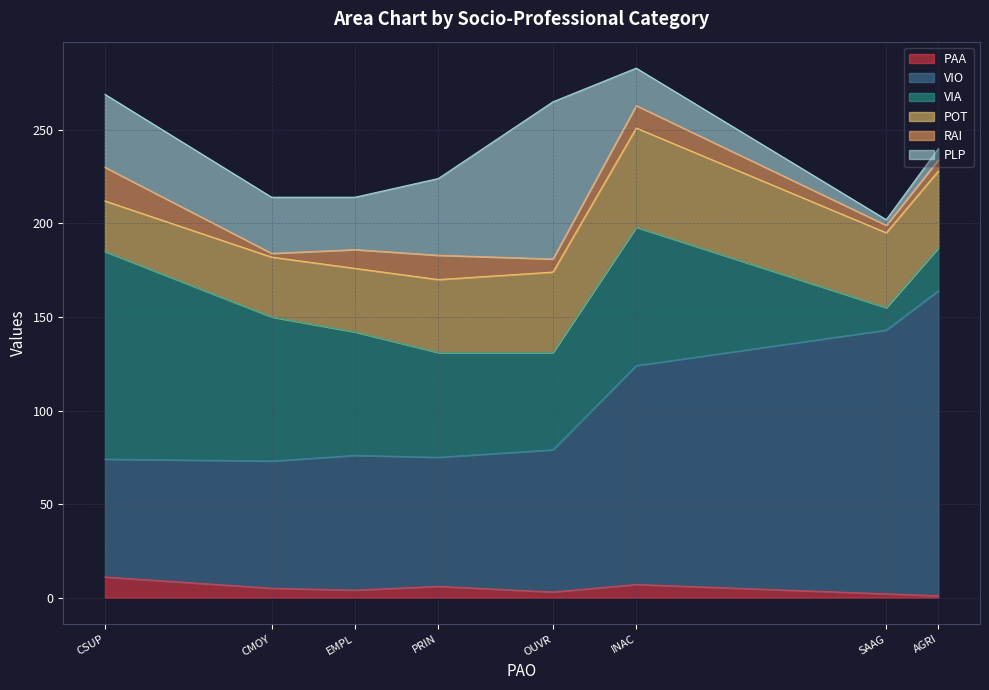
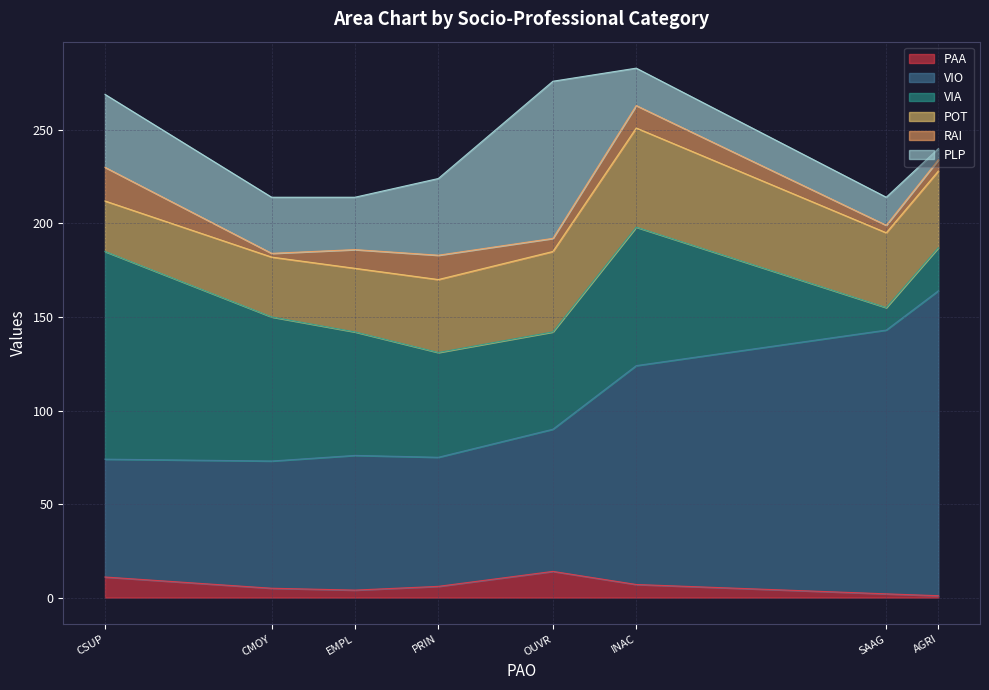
  {
    "PAA": {
      "CSUP": 11,
      "CMOY": 5,
      "EMPL": 4,
      "PRIN": 6,
-     "OUVR": 3,
+     "OUVR": 14,
      "INAC": 7,
      "SAAG": 2,
      "AGRI": 1
    },
    "PLP": {
      "CSUP": 39,
      "CMOY": 30,
      "EMPL": 28,
      "PRIN": 41,
      "OUVR": 84,
      "INAC": 20,
-     "SAAG": 3
+     "SAAG": 15
    }
  }
